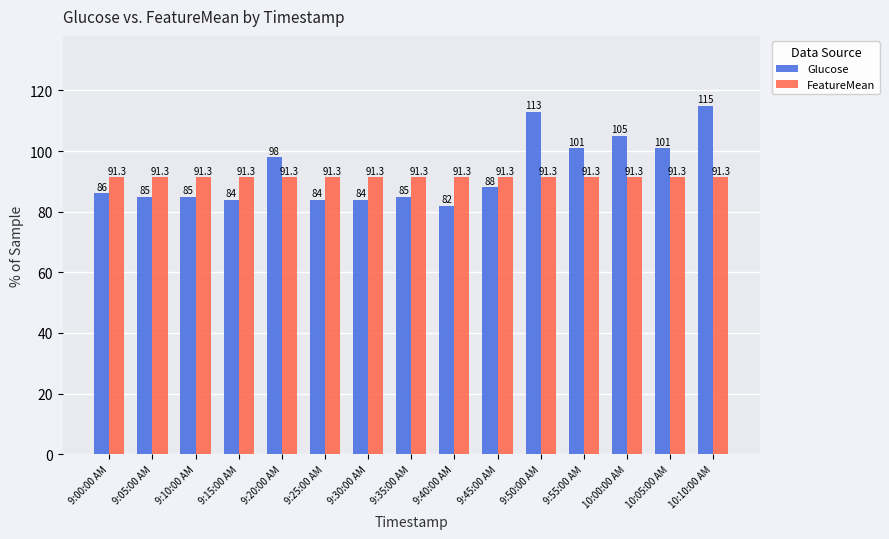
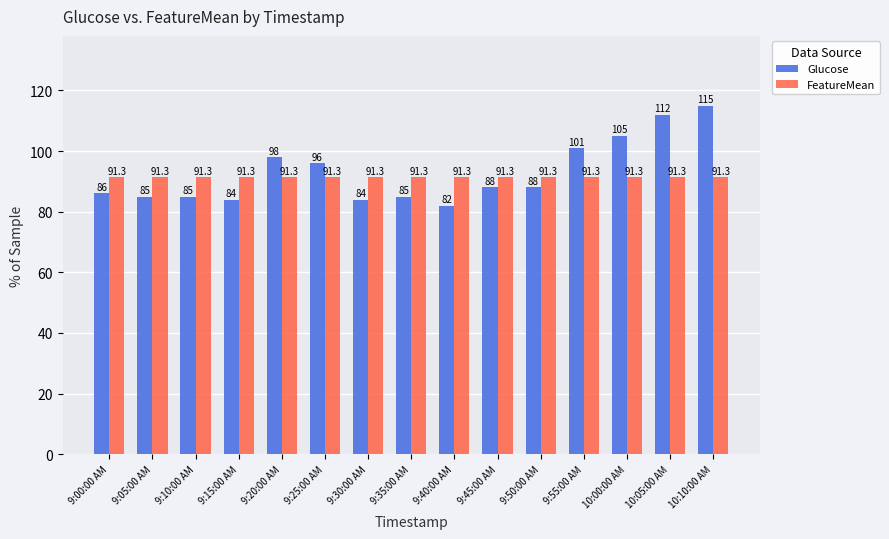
  {
    "Glucose": {
      "9:00:00 AM": 86,
      "9:05:00 AM": 85,
      "9:10:00 AM": 85,
      "9:15:00 AM": 84,
      "9:20:00 AM": 98,
-     "9:25:00 AM": 84,
+     "9:25:00 AM": 96,
      "9:30:00 AM": 84,
      "9:35:00 AM": 85,
      "9:40:00 AM": 82,
      "9:45:00 AM": 88,
-     "9:50:00 AM": 113,
+     "9:50:00 AM": 88,
      "9:55:00 AM": 101,
      "10:00:00 AM": 105,
-     "10:05:00 AM": 101,
+     "10:05:00 AM": 112,
      "10:10:00 AM": 115
    },
    "FeatureMean": {
      "9:00:00 AM": 91.3,
      "9:05:00 AM": 91.3,
      "9:10:00 AM": 91.3,
      "9:15:00 AM": 91.3,
      "9:20:00 AM": 91.3,
      "9:25:00 AM": 91.3,
      "9:30:00 AM": 91.3,
      "9:35:00 AM": 91.3,
      "9:40:00 AM": 91.3,
      "9:45:00 AM": 91.3,
      "9:50:00 AM": 91.3,
      "9:55:00 AM": 91.3,
      "10:00:00 AM": 91.3,
      "10:05:00 AM": 91.3,
      "10:10:00 AM": 91.3
    }
  }
